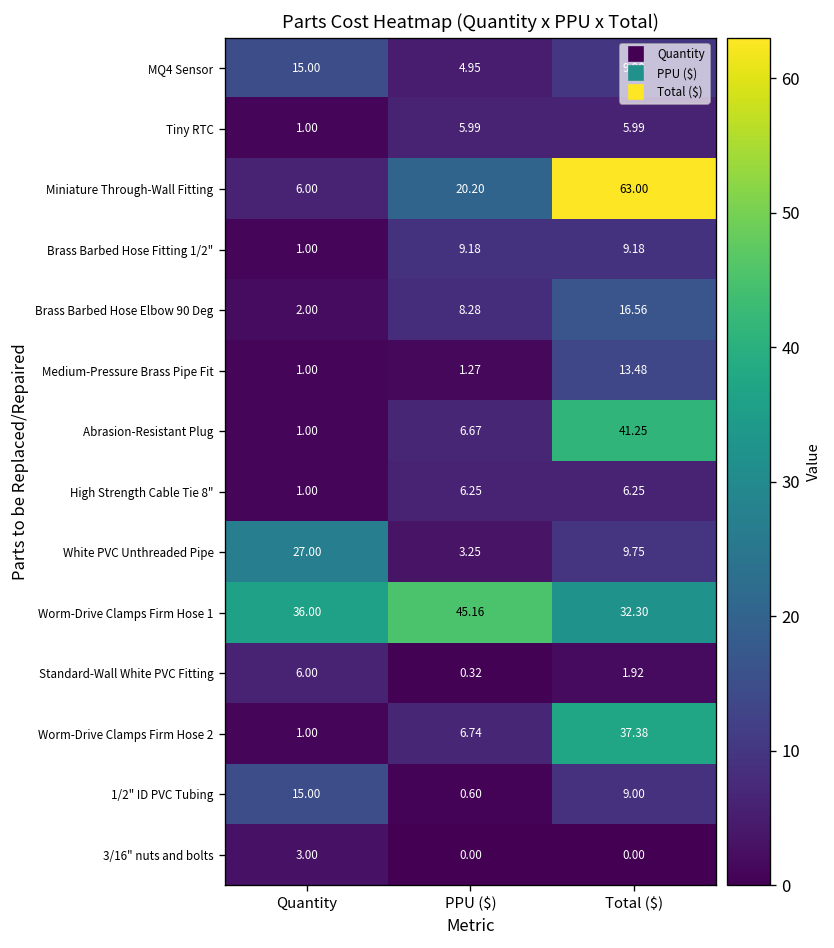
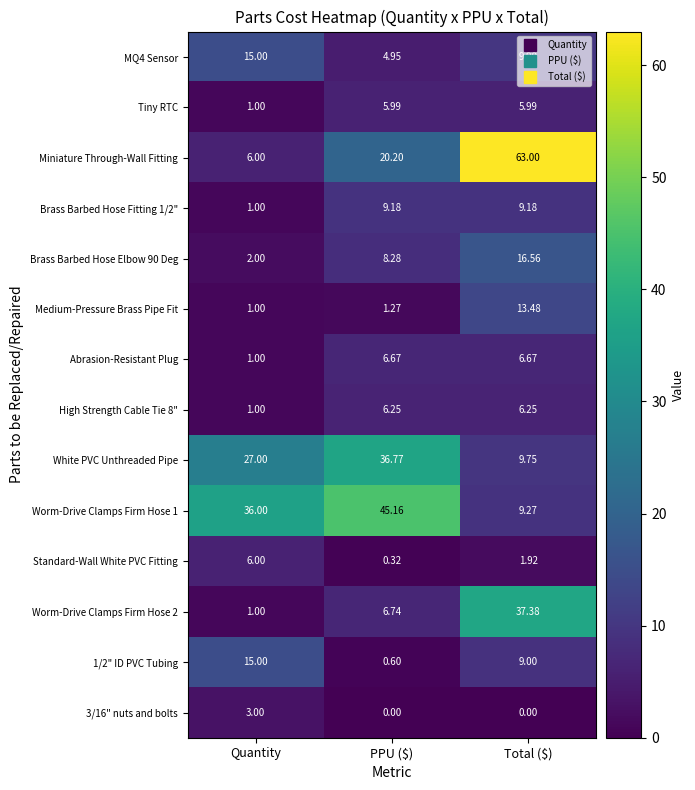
  {
    "MQ4 Sensor": {
      "Quantity": 15.00,
      "PPU ($)": 4.95
    },
    "Tiny RTC": {
      "Quantity": 1.00,
      "PPU ($)": 5.99,
      "Total ($)": 5.99
    },
    "Miniature Through-Wall Fitting": {
      "Quantity": 6.00,
      "PPU ($)": 20.20,
      "Total ($)": 63.00
    },
    "Brass Barbed Hose Fitting 1/2\"": {
      "Quantity": 1.00,
      "PPU ($)": 9.18,
      "Total ($)": 9.18
    },
    "Brass Barbed Hose Elbow 90 Deg": {
      "Quantity": 2.00,
      "PPU ($)": 8.28,
      "Total ($)": 16.56
    },
    "Medium-Pressure Brass Pipe Fit": {
      "Quantity": 1.00,
      "PPU ($)": 1.27,
      "Total ($)": 13.48
    },
    "Abrasion-Resistant Plug": {
      "Quantity": 1.00,
      "PPU ($)": 6.67,
-     "Total ($)": 41.25
+     "Total ($)": 6.67
    },
    "High Strength Cable Tie 8\"": {
      "Quantity": 1.00,
      "PPU ($)": 6.25,
      "Total ($)": 6.25
    },
    "White PVC Unthreaded Pipe": {
      "Quantity": 27.00,
-     "PPU ($)": 3.25,
+     "PPU ($)": 36.77,
      "Total ($)": 9.75
    },
    "Worm-Drive Clamps Firm Hose 1": {
      "Quantity": 36.00,
      "PPU ($)": 45.16,
-     "Total ($)": 32.30
+     "Total ($)": 9.27
    },
    "Standard-Wall White PVC Fitting": {
      "Quantity": 6.00,
      "PPU ($)": 0.32,
      "Total ($)": 1.92
    },
    "Worm-Drive Clamps Firm Hose 2": {
      "Quantity": 1.00,
      "PPU ($)": 6.74,
      "Total ($)": 37.38
    },
    "1/2\" ID PVC Tubing": {
      "Quantity": 15.00,
      "PPU ($)": 0.60,
      "Total ($)": 9.00
    },
    "3/16\" nuts and bolts": {
      "Quantity": 3.00,
      "PPU ($)": 0.00,
      "Total ($)": 0.00
    }
  }
